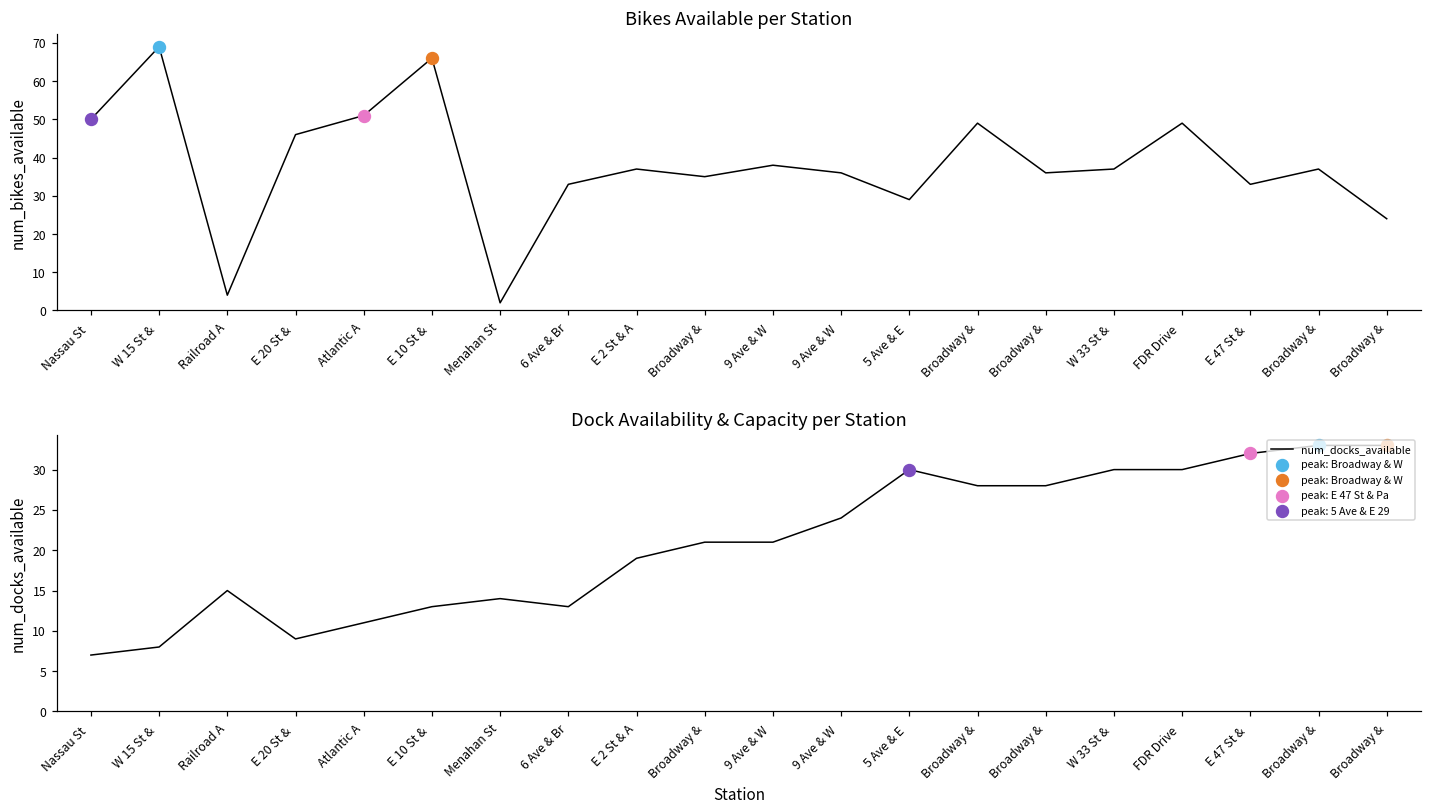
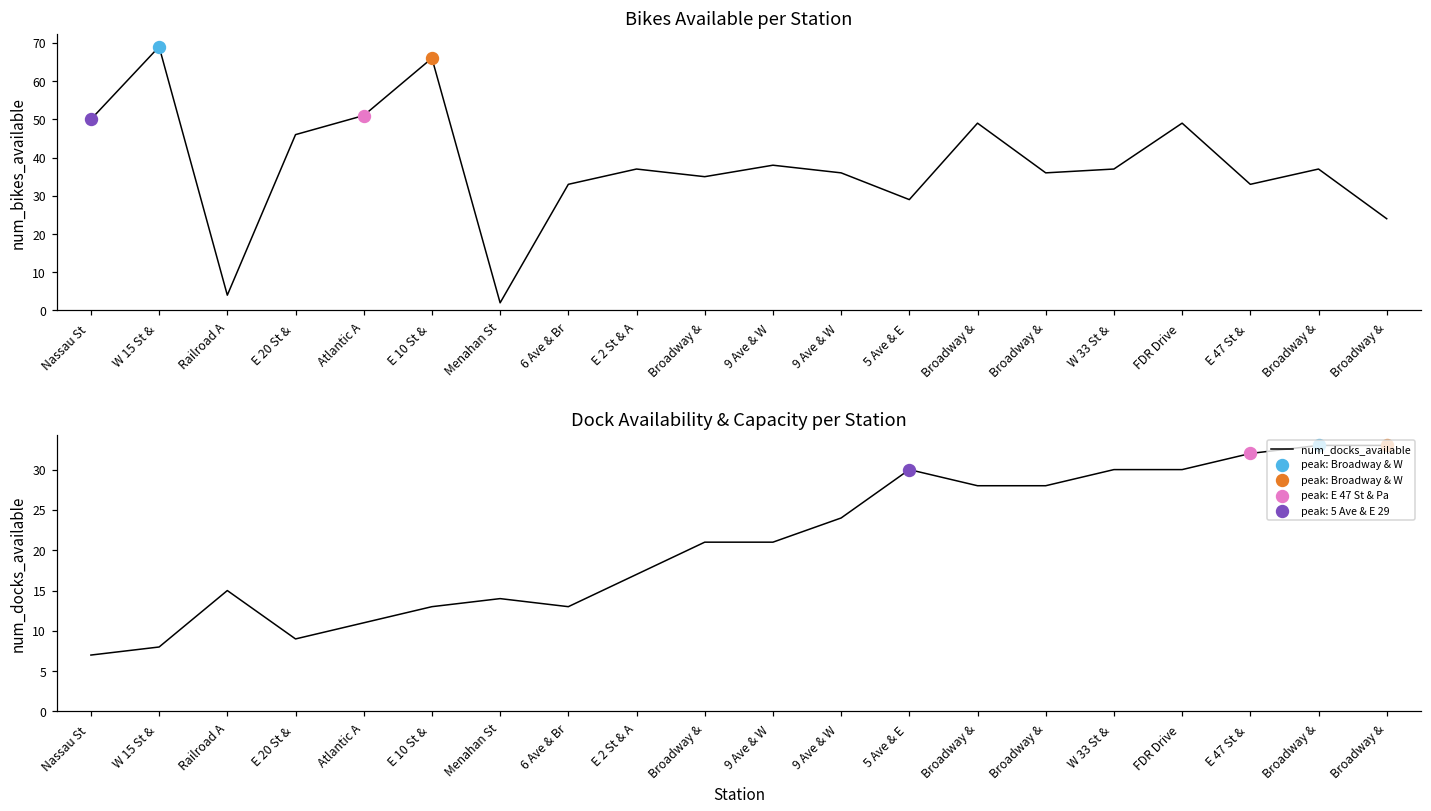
  {
    "Dock Availability & Capacity per Station": {
      "num_docks_available": {
        "Nassau St": 7,
        "W 15 St &": 8,
        "Railroad A": 15,
        "E 20 St &": 9,
        "Atlantic A": 11,
        "E 10 St &": 13,
        "Menahan St": 14,
        "6 Ave & Br": 13,
-       "E 2 St & A": 19,
+       "E 2 St & A": 17,
        "W 33 St &": 30,
        "FDR Drive": 30
      }
    }
  }
